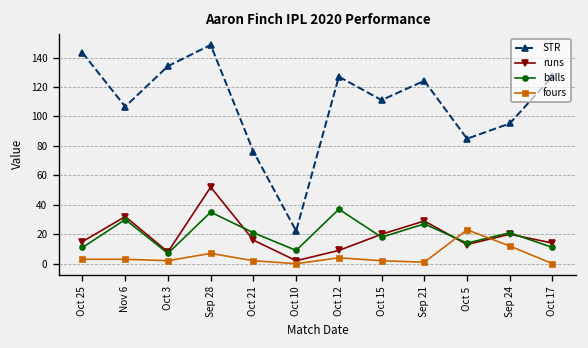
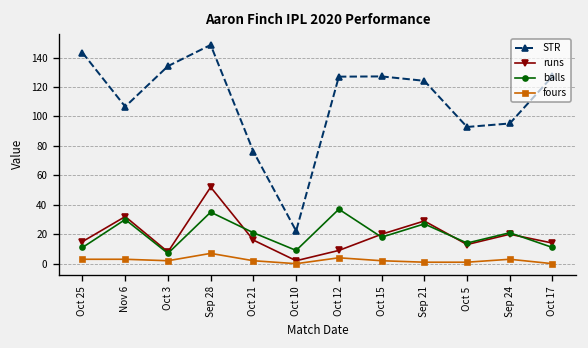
  {
    "STR": {
      "Oct 25": 143,
      "Nov 6": 107,
      "Oct 3": 134,
      "Sep 28": 149,
      "Oct 21": 76,
      "Oct 10": 22,
      "Oct 12": 127,
-     "Oct 15": 111,
+     "Oct 15": 127,
      "Sep 21": 124,
-     "Oct 5": 85,
+     "Oct 5": 93,
      "Sep 24": 95
    },
    "runs": {
      "Oct 25": 15,
      "Sep 28": 52,
      "Oct 21": 16,
      "Oct 12": 9,
      "Oct 17": 14
    },
    "balls": {
      "Oct 25": 11,
      "Sep 28": 35,
      "Oct 21": 21,
      "Oct 10": 9,
      "Oct 12": 37,
      "Oct 17": 11
    },
    "fours": {
      "Oct 25": 3,
      "Nov 6": 3,
      "Oct 3": 2,
      "Sep 28": 7,
      "Oct 21": 2,
      "Oct 12": 4,
      "Oct 15": 2,
      "Sep 21": 1,
-     "Oct 5": 23,
-     "Sep 24": 12,
+     "Oct 5": 1,
+     "Sep 24": 3,
      "Oct 17": 0
    }
  }
